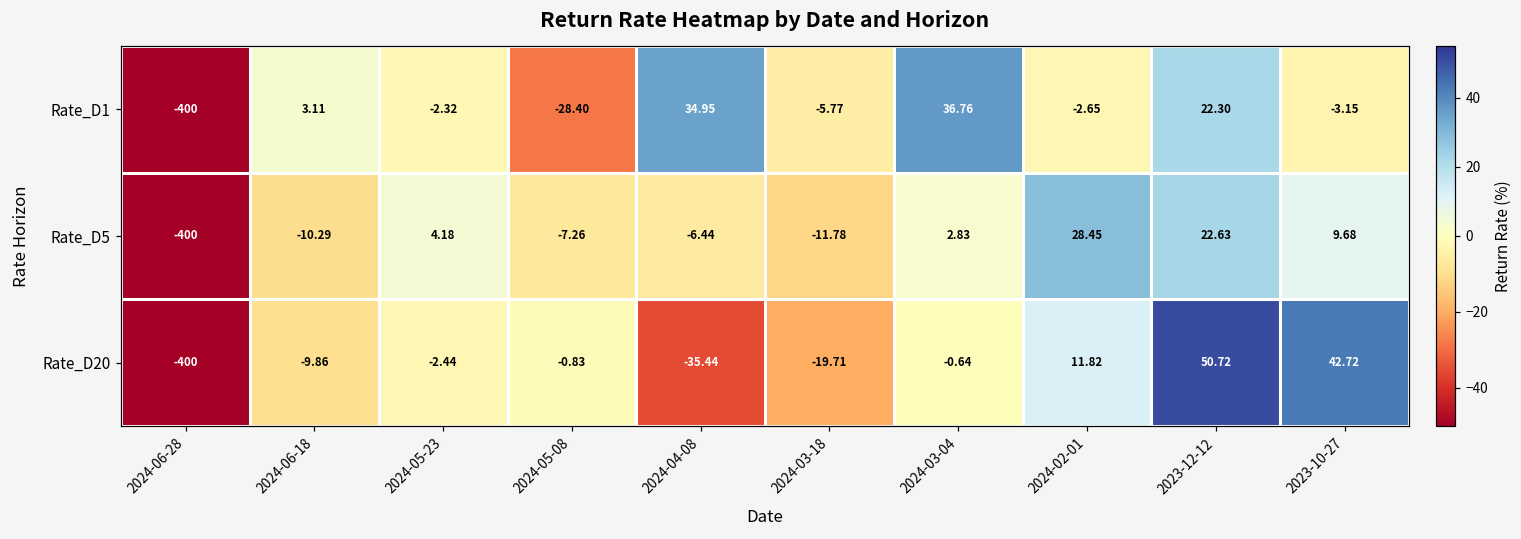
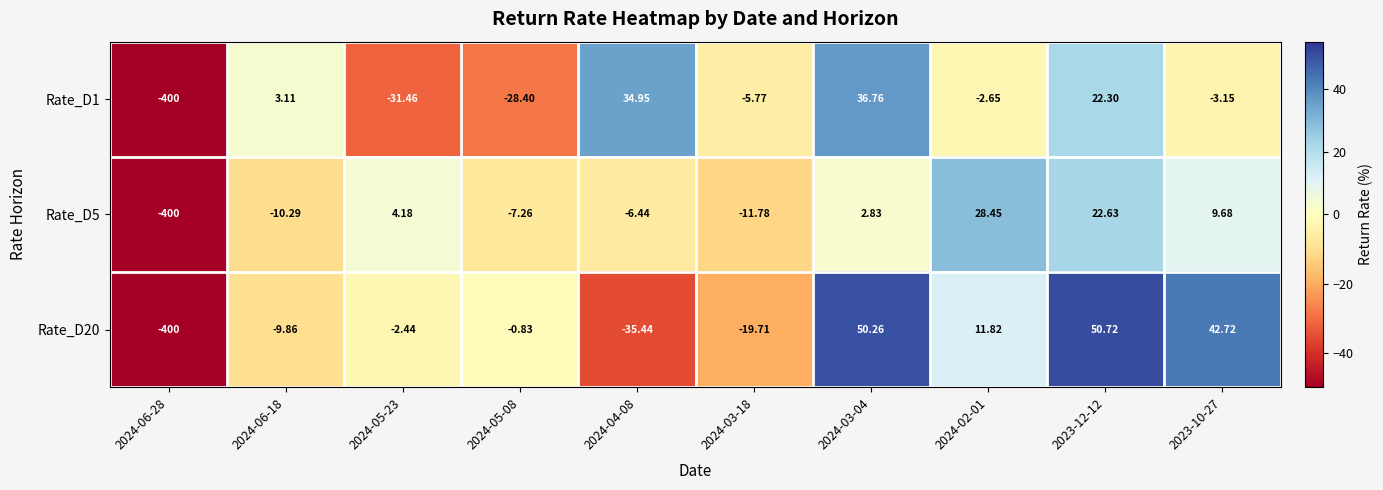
  {
    "Rate_D1": {
      "2024-06-28": -400,
      "2024-06-18": 3.11,
-     "2024-05-23": -2.32,
+     "2024-05-23": -31.46,
      "2024-05-08": -28.40,
      "2024-04-08": 34.95,
      "2024-03-18": -5.77,
      "2024-03-04": 36.76,
      "2024-02-01": -2.65,
      "2023-12-12": 22.30,
      "2023-10-27": -3.15
    },
    "Rate_D5": {
      "2024-06-28": -400,
      "2024-06-18": -10.29,
      "2024-05-23": 4.18,
      "2024-05-08": -7.26,
      "2024-04-08": -6.44,
      "2024-03-18": -11.78,
      "2024-03-04": 2.83,
      "2024-02-01": 28.45,
      "2023-12-12": 22.63,
      "2023-10-27": 9.68
    },
    "Rate_D20": {
      "2024-06-28": -400,
      "2024-06-18": -9.86,
      "2024-05-23": -2.44,
      "2024-05-08": -0.83,
      "2024-04-08": -35.44,
      "2024-03-18": -19.71,
-     "2024-03-04": -0.64,
+     "2024-03-04": 50.26,
      "2024-02-01": 11.82,
      "2023-12-12": 50.72,
      "2023-10-27": 42.72
    }
  }
